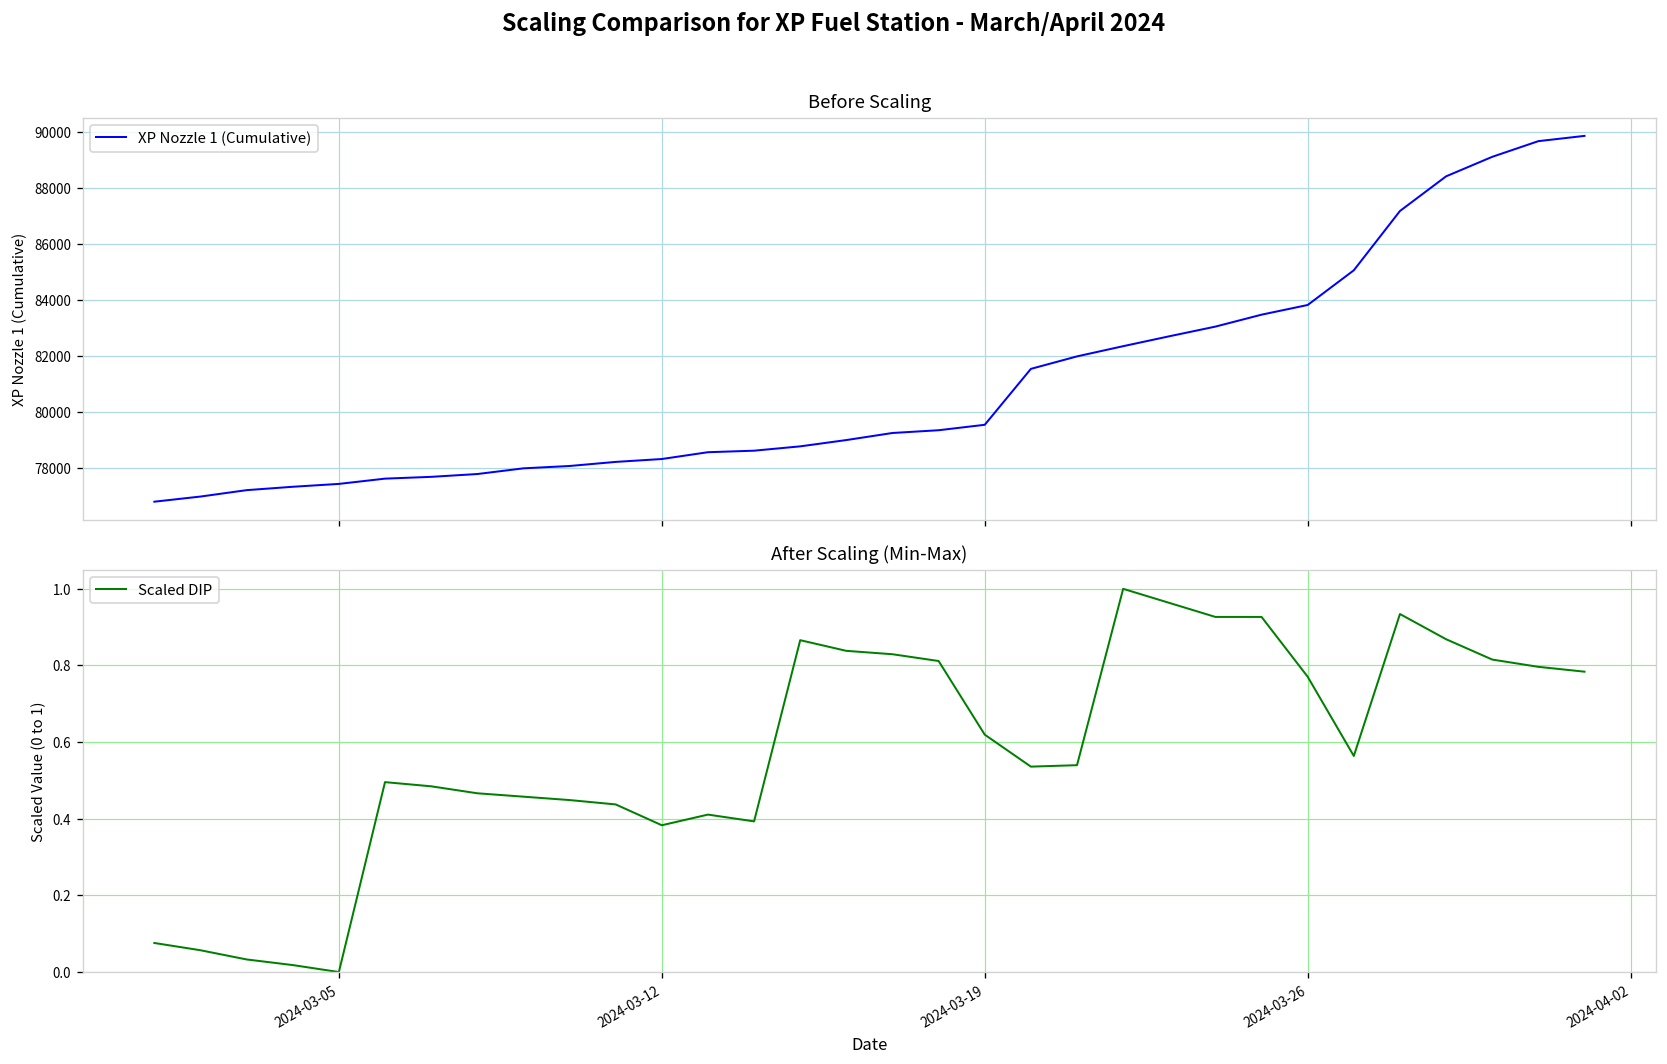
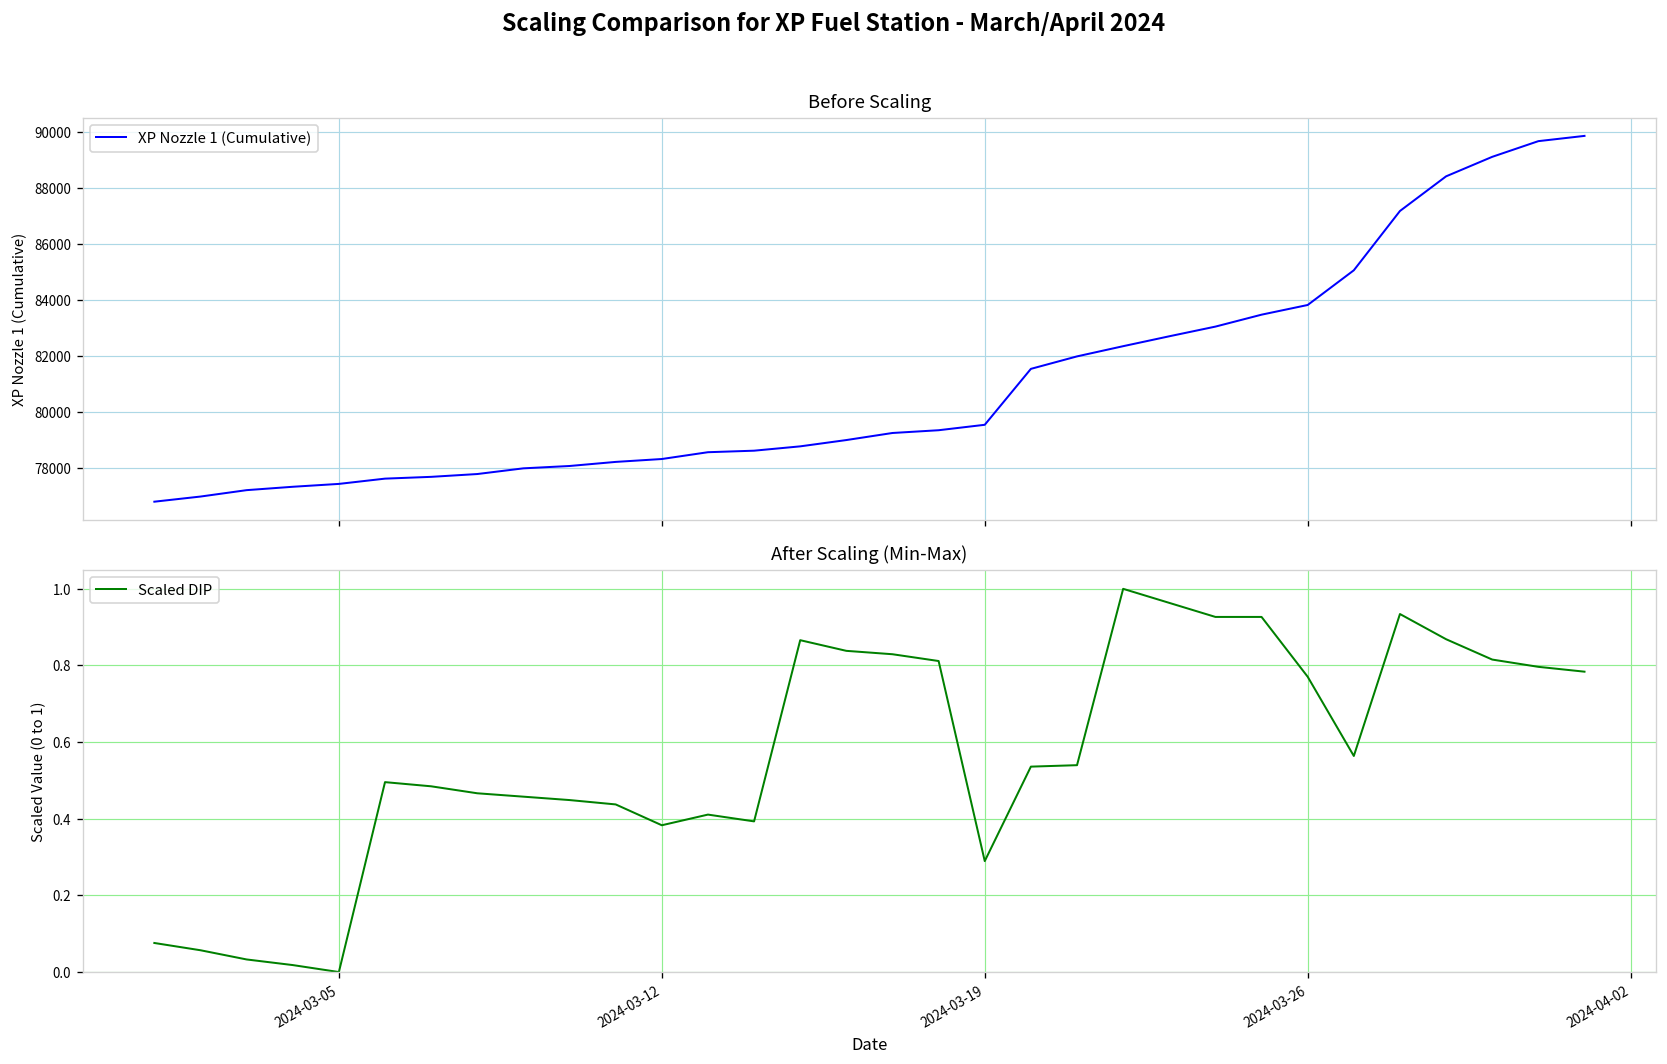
  {
    "After Scaling (Min-Max)": {
      "2024-03-05": 0.00,
      "2024-03-12": 0.38,
-     "2024-03-19": 0.62,
+     "2024-03-19": 0.29,
      "2024-03-26": 0.77
    }
  }
